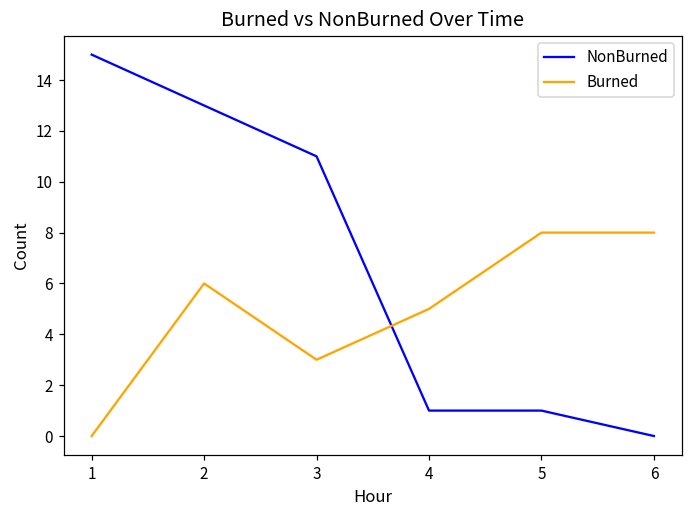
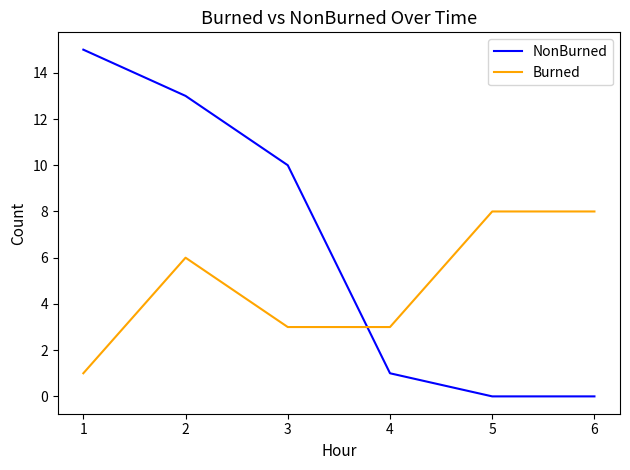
  {
    "NonBurned": {
      "1": 15,
      "2": 13,
-     "3": 11,
+     "3": 10,
      "4": 1,
-     "5": 1,
+     "5": 0,
      "6": 0
    },
    "Burned": {
-     "1": 0,
+     "1": 1,
      "2": 6,
      "3": 3,
-     "4": 5,
+     "4": 3,
      "5": 8,
      "6": 8
    }
  }
